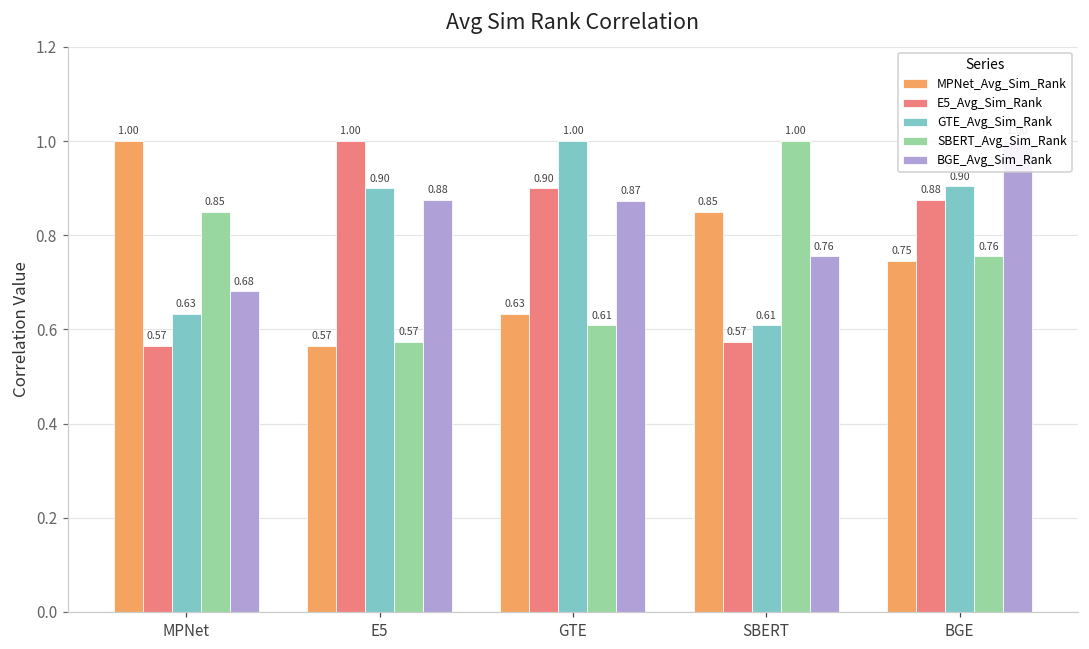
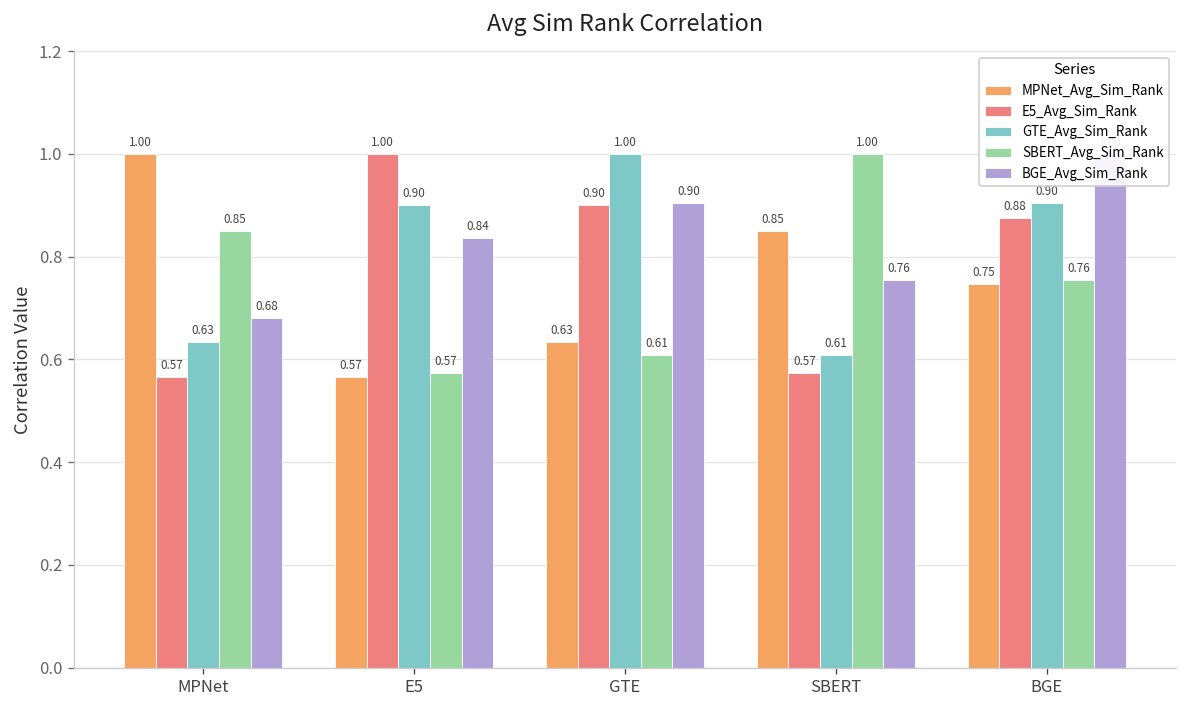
  {
    "BGE_Avg_Sim_Rank": {
      "MPNet": 0.68,
-     "E5": 0.88,
-     "GTE": 0.87,
+     "E5": 0.84,
+     "GTE": 0.90,
      "SBERT": 0.76
    }
  }
